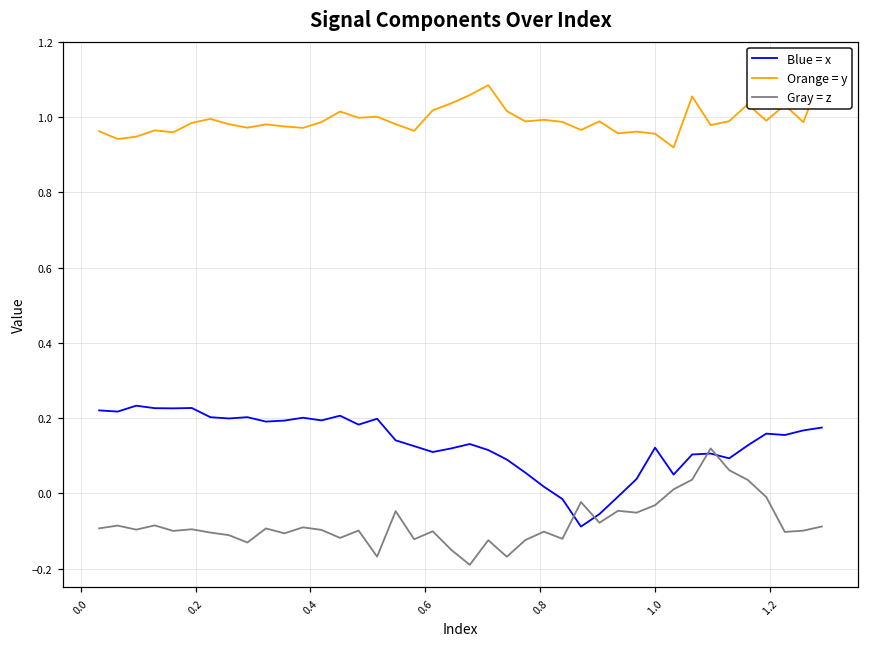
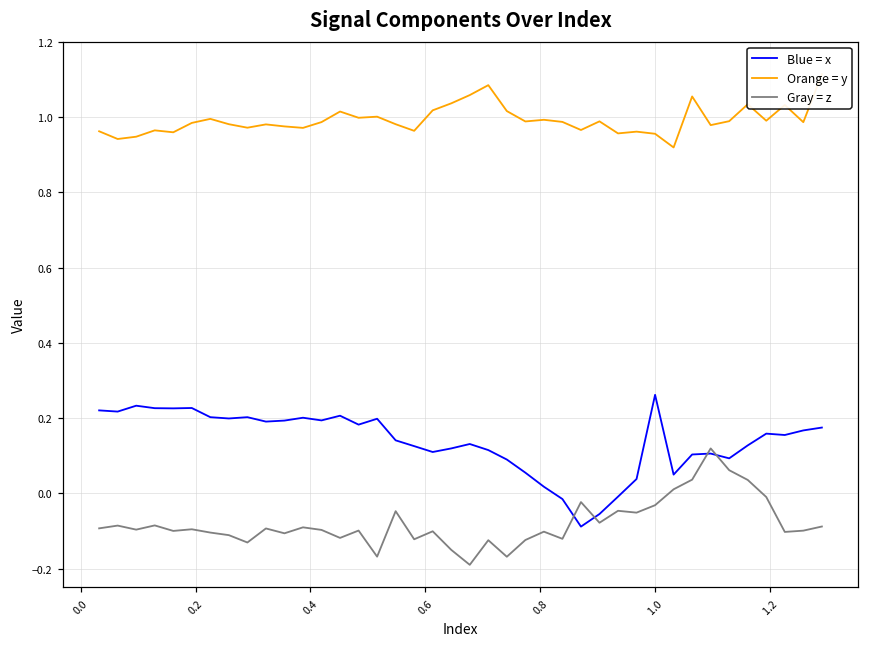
  {
    "Blue = x": {
-     "1.0": 0.12
+     "1.0": 0.26
    },
    "Orange = y": {
      "1.0": 0.96
    },
    "Gray = z": {
      "1.0": -0.03
    }
  }
